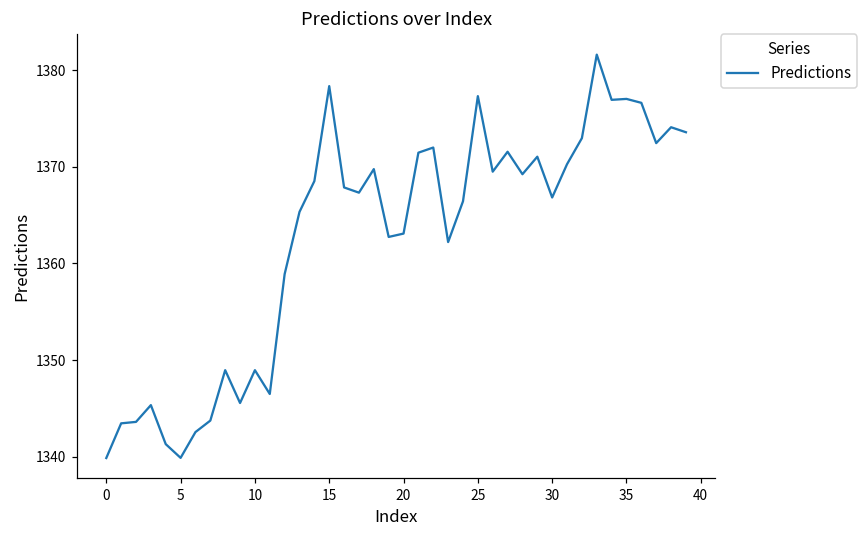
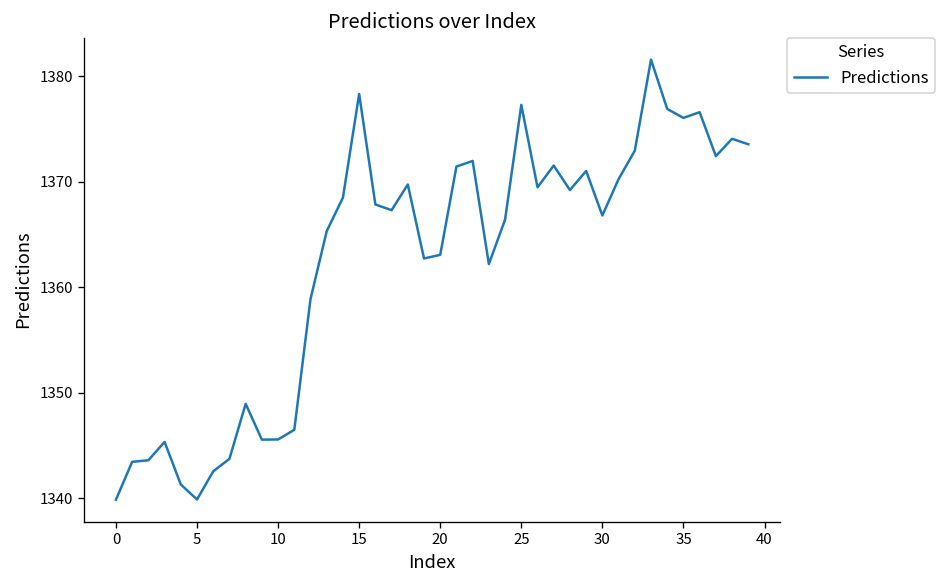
  {
    "0": 1340,
    "5": 1340,
-   "10": 1349,
+   "10": 1346,
    "15": 1378,
    "20": 1363,
    "25": 1377,
    "30": 1367,
-   "35": 1377
+   "35": 1376
  }
